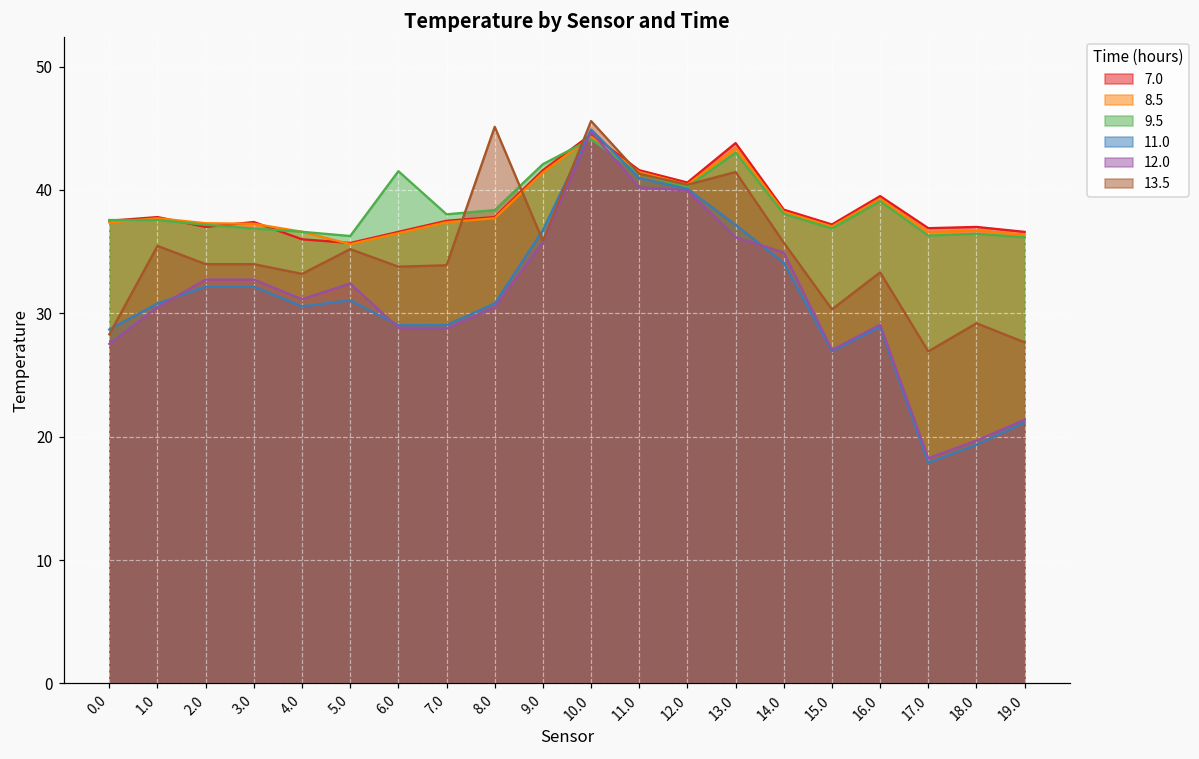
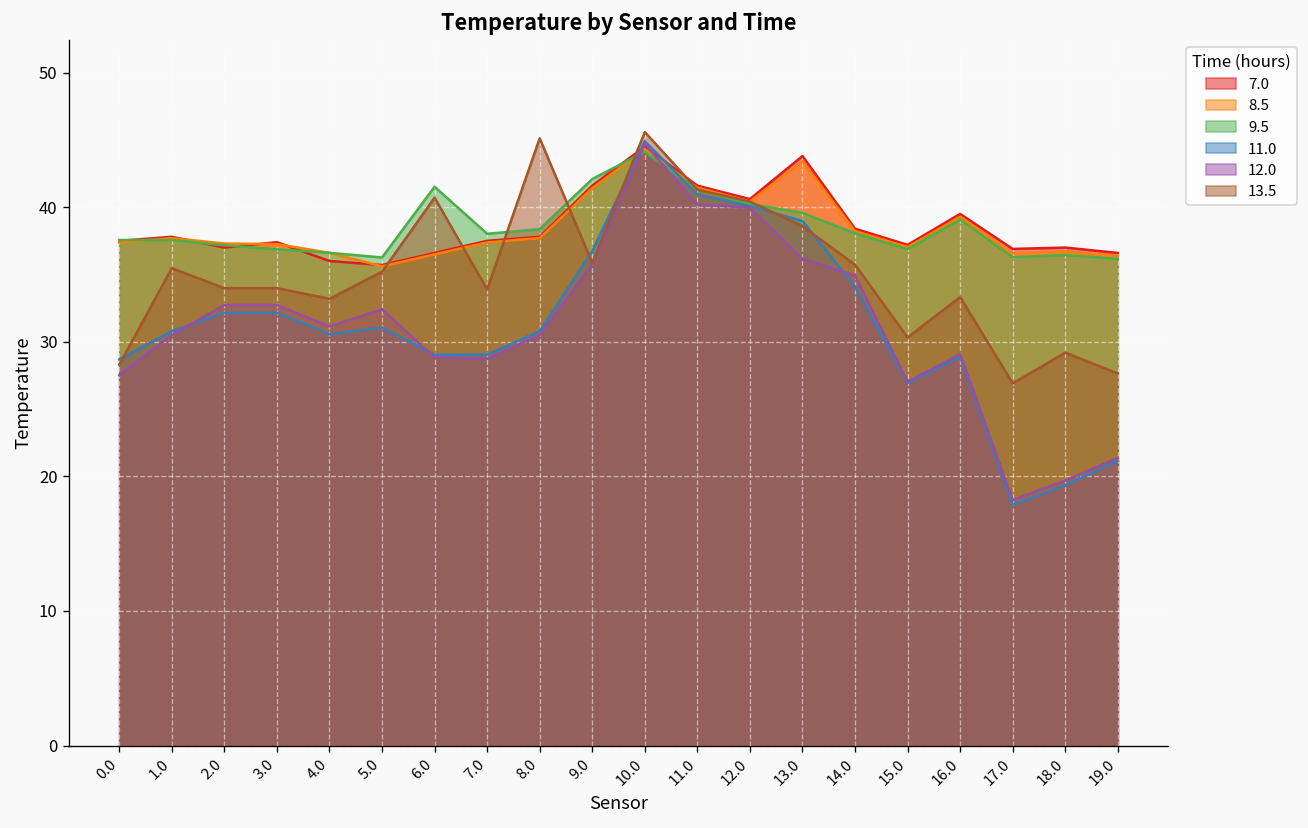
  {
    "7.0": {
      "4.0": 36.0,
      "13.0": 43.8,
      "17.0": 36.9,
      "18.0": 37.0
    },
    "8.5": {
      "13.0": 43.4,
      "17.0": 36.6,
      "18.0": 36.7
    },
    "9.5": {
      "3.0": 36.9,
      "5.0": 36.3,
      "6.0": 41.5,
      "7.0": 38.0,
      "8.0": 38.4,
      "9.0": 42.1,
-     "13.0": 43.0,
+     "13.0": 39.6,
      "17.0": 36.3,
      "18.0": 36.4
    },
    "11.0": {
      "0.0": 28.7,
      "1.0": 30.8,
      "2.0": 32.2,
      "3.0": 32.2,
      "4.0": 30.6,
      "5.0": 31.1,
      "7.0": 29.0,
      "8.0": 30.8,
      "9.0": 36.7,
      "11.0": 41.0,
-     "13.0": 37.2,
+     "13.0": 39.0,
      "14.0": 34.1,
      "17.0": 17.9,
      "18.0": 19.3,
      "19.0": 21.1
    },
    "12.0": {
      "0.0": 27.5,
      "1.0": 30.5,
      "2.0": 32.7,
      "3.0": 32.7,
      "4.0": 31.1,
      "5.0": 32.4,
      "7.0": 28.8,
      "8.0": 30.5,
      "11.0": 40.2,
      "13.0": 36.2,
      "14.0": 34.9,
      "17.0": 18.2,
      "18.0": 19.7,
      "19.0": 21.4
    },
    "13.5": {
      "0.0": 28.3,
      "1.0": 35.5,
      "2.0": 34.0,
      "3.0": 34.0,
      "4.0": 33.2,
      "5.0": 35.2,
-     "6.0": 33.8,
+     "6.0": 40.7,
      "7.0": 33.9,
      "8.0": 45.1,
      "10.0": 45.6,
-     "13.0": 41.5,
+     "13.0": 38.6,
      "14.0": 35.7,
      "15.0": 30.3,
      "16.0": 33.3,
      "17.0": 26.9,
      "18.0": 29.2,
      "19.0": 27.6
    }
  }
